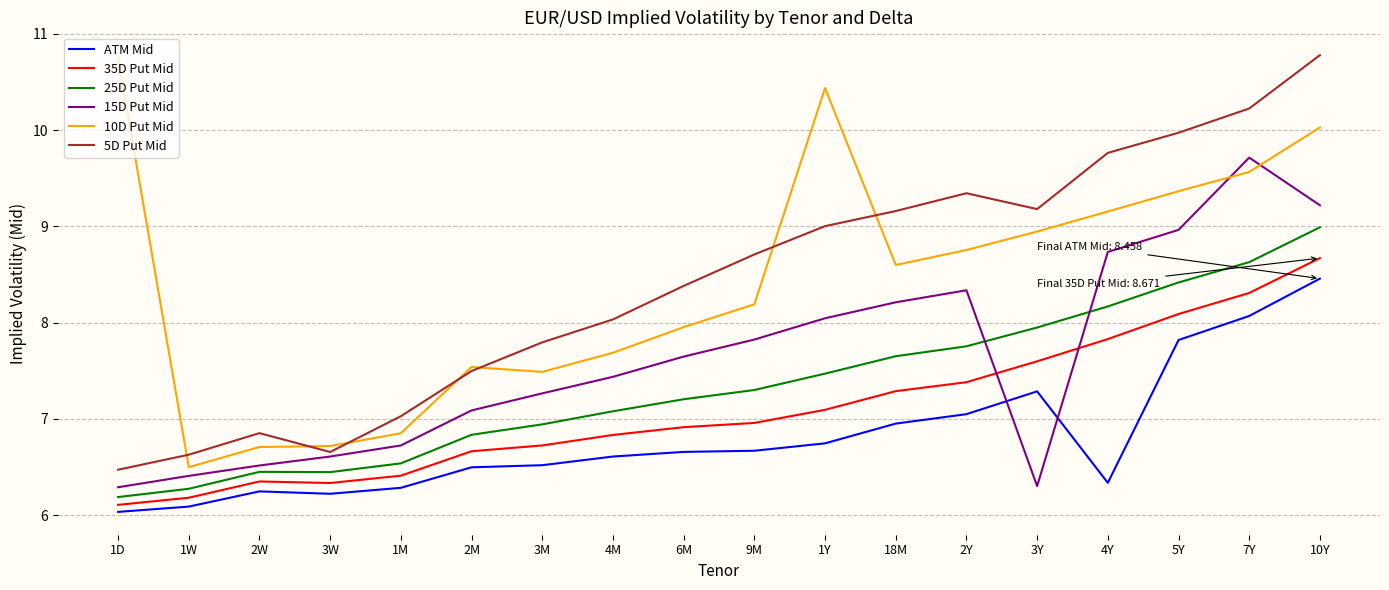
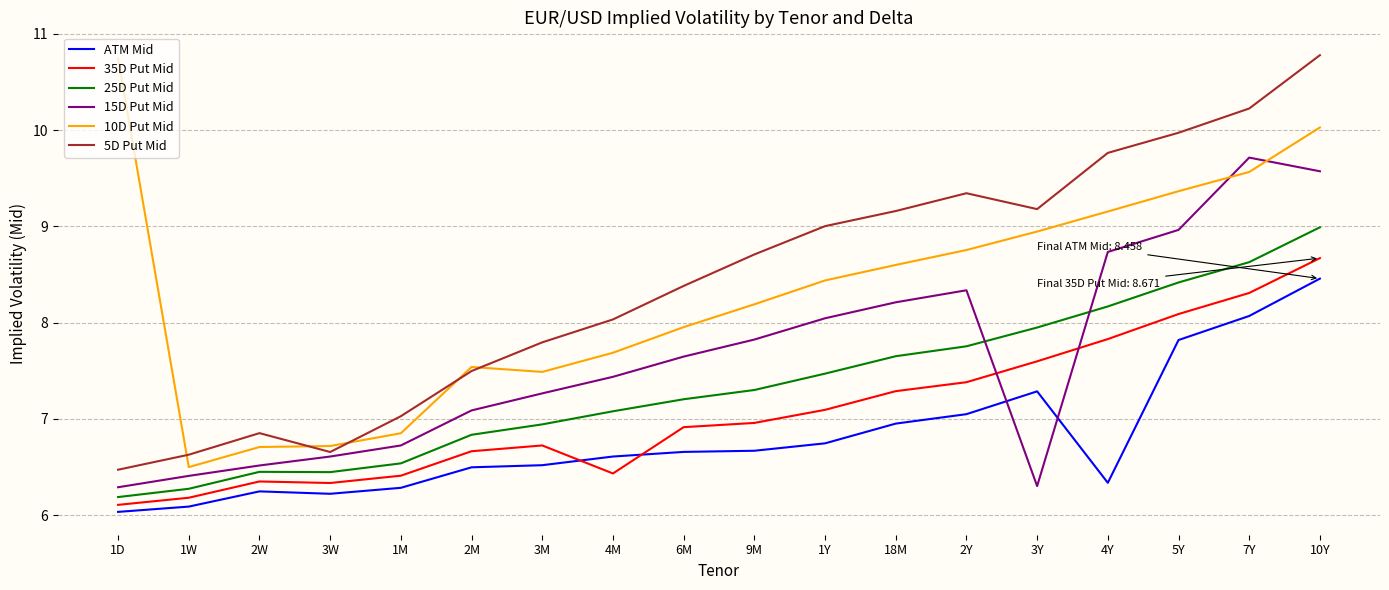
  {
    "ATM Mid": {
      "1D": 6.0,
      "1W": 6.1,
      "2W": 6.2,
      "3W": 6.2,
      "1M": 6.3,
      "2M": 6.5,
      "3M": 6.5,
      "4M": 6.6,
      "6M": 6.7,
      "9M": 6.7,
      "1Y": 6.7,
      "18M": 7.0,
      "2Y": 7.1,
      "3Y": 7.3,
      "4Y": 6.3,
      "5Y": 7.8,
      "7Y": 8.1,
      "10Y": 8.5
    },
    "35D Put Mid": {
      "1D": 6.1,
      "1W": 6.2,
      "2W": 6.4,
      "3W": 6.3,
      "1M": 6.4,
      "2M": 6.7,
      "3M": 6.7,
-     "4M": 6.8,
+     "4M": 6.4,
      "6M": 6.9,
      "9M": 7.0,
      "1Y": 7.1,
      "18M": 7.3,
      "2Y": 7.4,
      "3Y": 7.6,
      "4Y": 7.8,
      "5Y": 8.1,
      "7Y": 8.3,
      "10Y": 8.7
    },
    "25D Put Mid": {
      "1D": 6.2,
      "1W": 6.3,
      "2W": 6.5,
      "3W": 6.4,
      "1M": 6.5,
      "2M": 6.8,
      "3M": 6.9,
      "4M": 7.1,
      "6M": 7.2,
      "9M": 7.3,
      "1Y": 7.5,
      "18M": 7.7,
      "2Y": 7.8,
      "3Y": 8.0,
      "4Y": 8.2,
      "10Y": 9.0
    },
    "15D Put Mid": {
      "1D": 6.3,
      "1W": 6.4,
      "2W": 6.5,
      "3W": 6.6,
      "1M": 6.7,
      "2M": 7.1,
      "3M": 7.3,
      "4M": 7.4,
      "6M": 7.6,
      "9M": 7.8,
      "1Y": 8.0,
      "18M": 8.2,
      "2Y": 8.3,
      "3Y": 6.3,
      "5Y": 9.0,
      "7Y": 9.7,
-     "10Y": 9.2
+     "10Y": 9.6
    },
    "10D Put Mid": {
      "1W": 6.5,
      "2W": 6.7,
      "3W": 6.7,
      "1M": 6.9,
      "2M": 7.5,
      "3M": 7.5,
      "4M": 7.7,
      "6M": 8.0,
      "9M": 8.2,
-     "1Y": 10.4,
+     "1Y": 8.4,
      "18M": 8.6,
      "2Y": 8.8,
      "3Y": 8.9,
      "4Y": 9.2,
      "5Y": 9.4,
      "7Y": 9.6,
      "10Y": 10.0
    },
    "5D Put Mid": {
      "1D": 6.5,
      "1W": 6.6,
      "2W": 6.9,
      "3W": 6.7,
      "1M": 7.0,
      "2M": 7.5,
      "3M": 7.8,
      "4M": 8.0,
      "6M": 8.4,
      "9M": 8.7,
      "1Y": 9.0,
      "18M": 9.2,
      "2Y": 9.3,
      "3Y": 9.2,
      "4Y": 9.8,
      "5Y": 10.0,
      "7Y": 10.2,
      "10Y": 10.8
    }
  }
